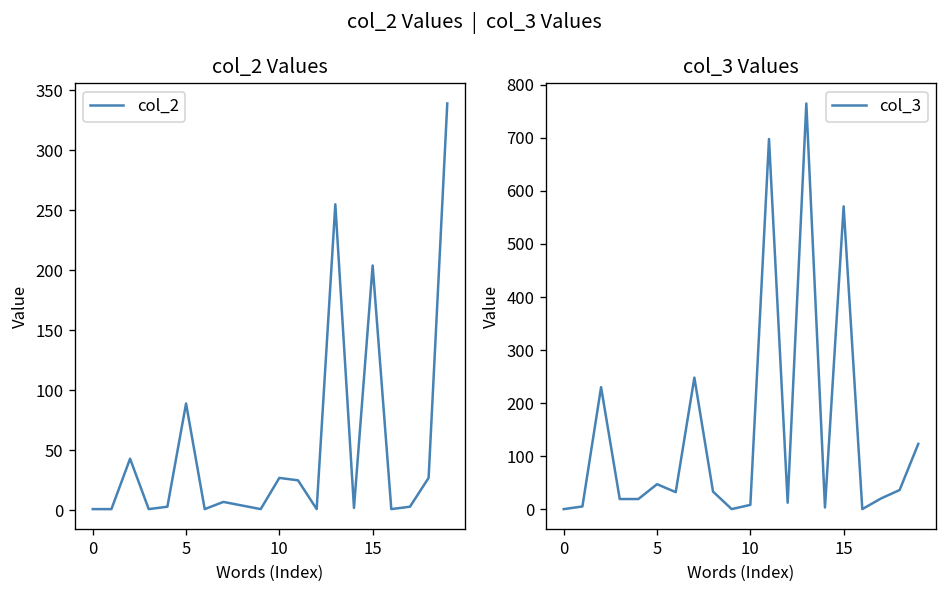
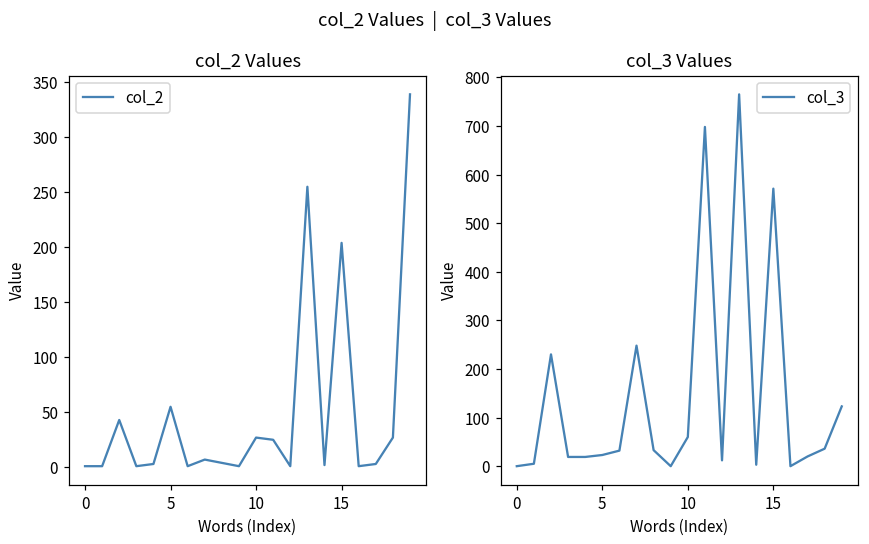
  {
    "col_2 Values": {
      "0": 1,
-     "5": 89,
+     "5": 55,
      "10": 27,
      "15": 204
    },
    "col_3 Values": {
      "0": 0,
-     "5": 50,
-     "10": 10,
+     "5": 20,
+     "10": 60,
      "15": 570
    }
  }
